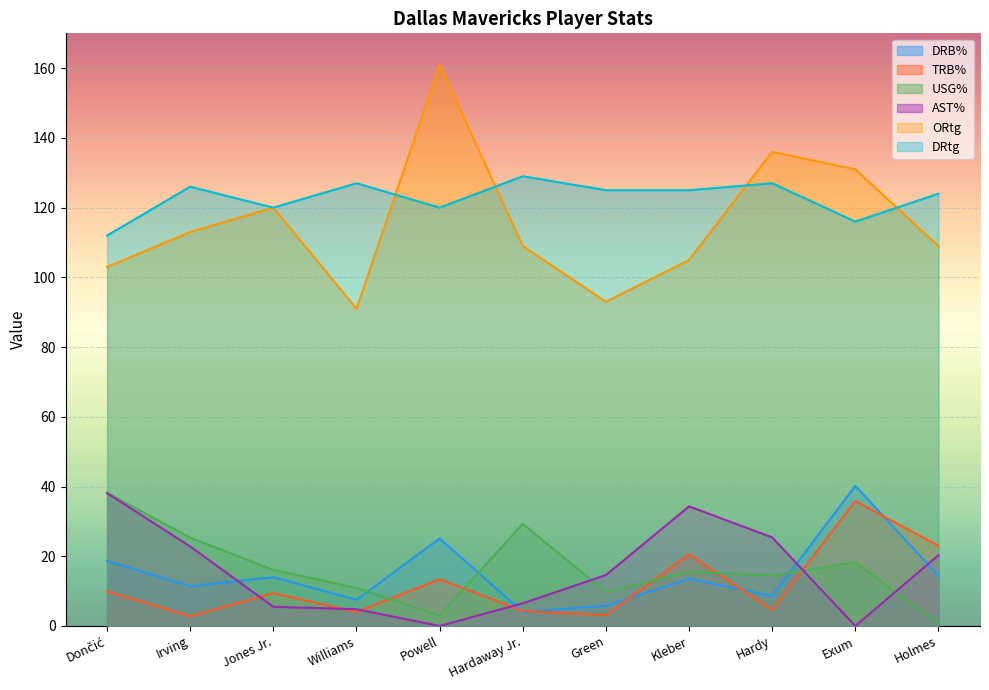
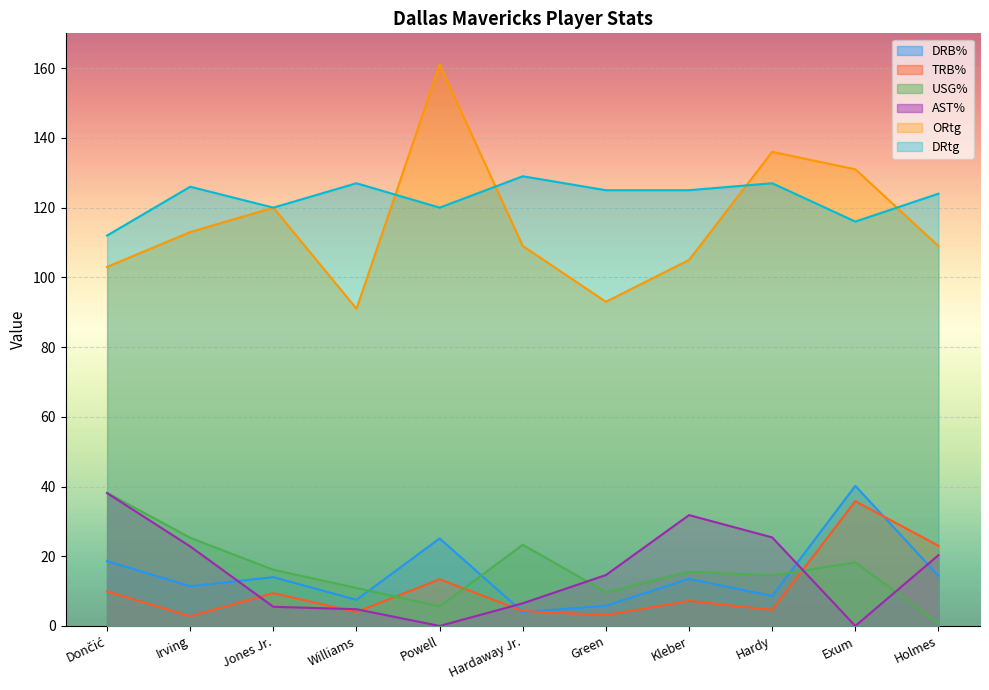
  {
    "TRB%": {
      "Dončić": 10,
      "Irving": 3,
      "Jones Jr.": 9,
      "Williams": 4,
      "Powell": 13,
      "Green": 3,
-     "Kleber": 21,
+     "Kleber": 7,
      "Hardy": 5,
      "Exum": 36,
      "Holmes": 23
    },
    "USG%": {
      "Irving": 25,
      "Jones Jr.": 16,
      "Williams": 11,
-     "Powell": 3,
-     "Hardaway Jr.": 29,
+     "Powell": 6,
+     "Hardaway Jr.": 23,
      "Green": 10,
      "Kleber": 16,
      "Hardy": 15,
      "Exum": 18,
      "Holmes": 1
    },
    "AST%": {
      "Irving": 23,
      "Jones Jr.": 6,
      "Williams": 5,
      "Powell": 0,
      "Hardaway Jr.": 7,
      "Green": 15,
-     "Kleber": 34,
+     "Kleber": 32,
      "Hardy": 25,
      "Exum": 0,
      "Holmes": 20
    },
    "ORtg": {
      "Dončić": 103,
      "Irving": 113,
      "Williams": 91,
      "Powell": 161,
      "Hardaway Jr.": 109,
      "Green": 93,
      "Kleber": 105,
      "Hardy": 136,
      "Exum": 131,
      "Holmes": 109
    }
  }
